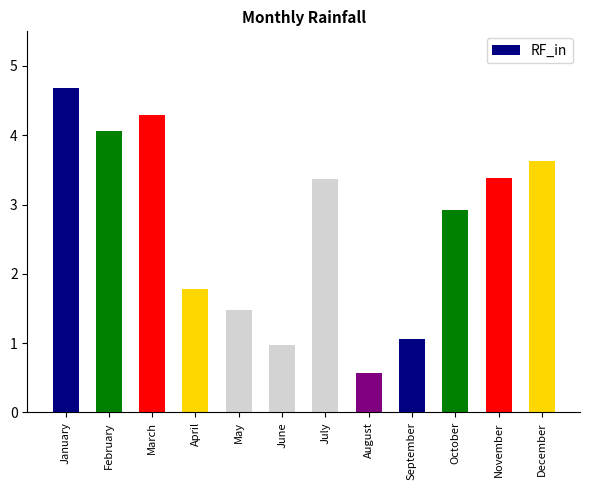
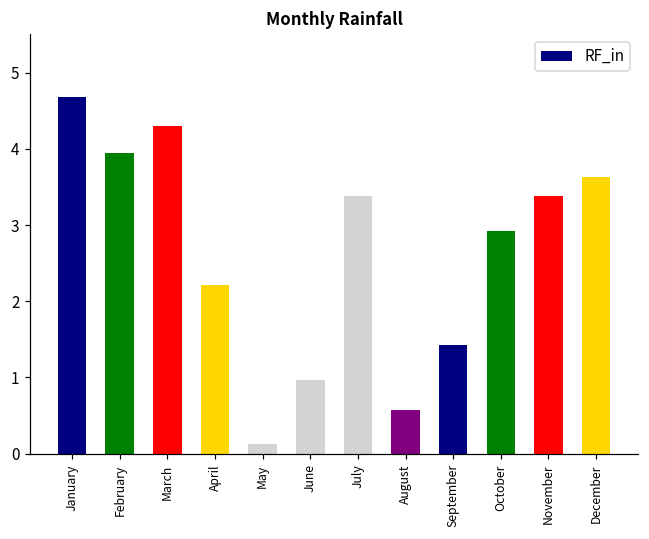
  {
    "January": 4.7,
-   "February": 4.1,
+   "February": 3.9,
    "March": 4.3,
-   "April": 1.8,
-   "May": 1.5,
+   "April": 2.2,
+   "May": 0.1,
    "June": 1.0,
    "July": 3.4,
    "August": 0.6,
-   "September": 1.1,
+   "September": 1.4,
    "October": 2.9,
    "November": 3.4,
    "December": 3.6
  }
